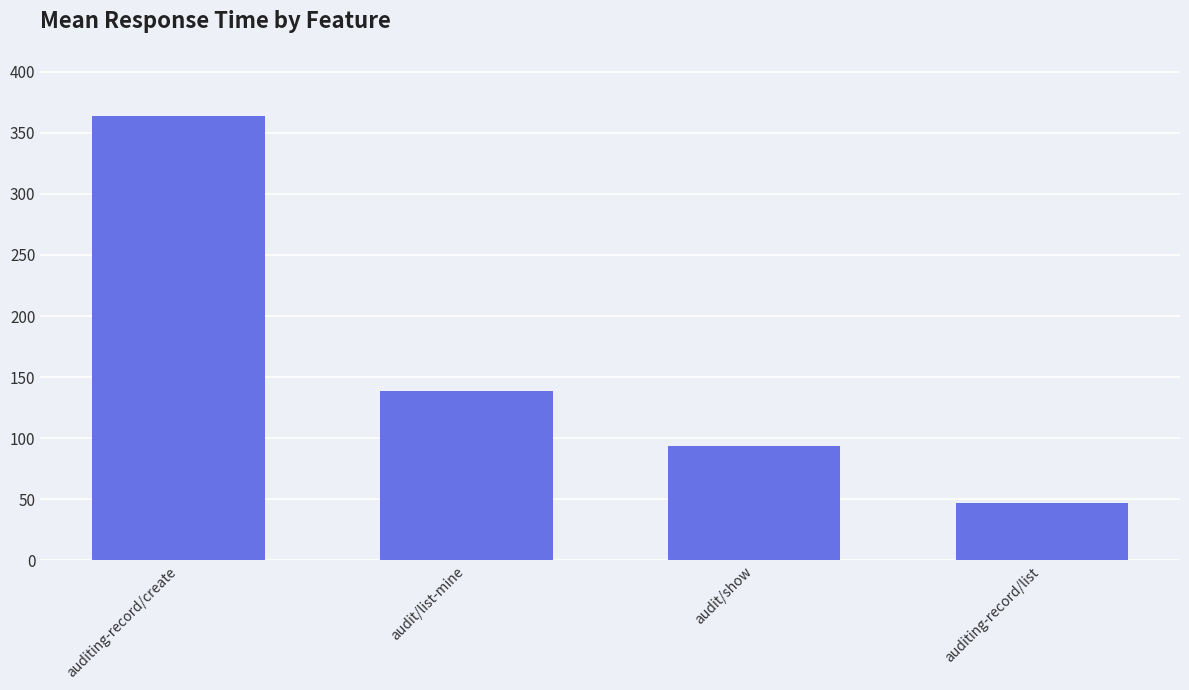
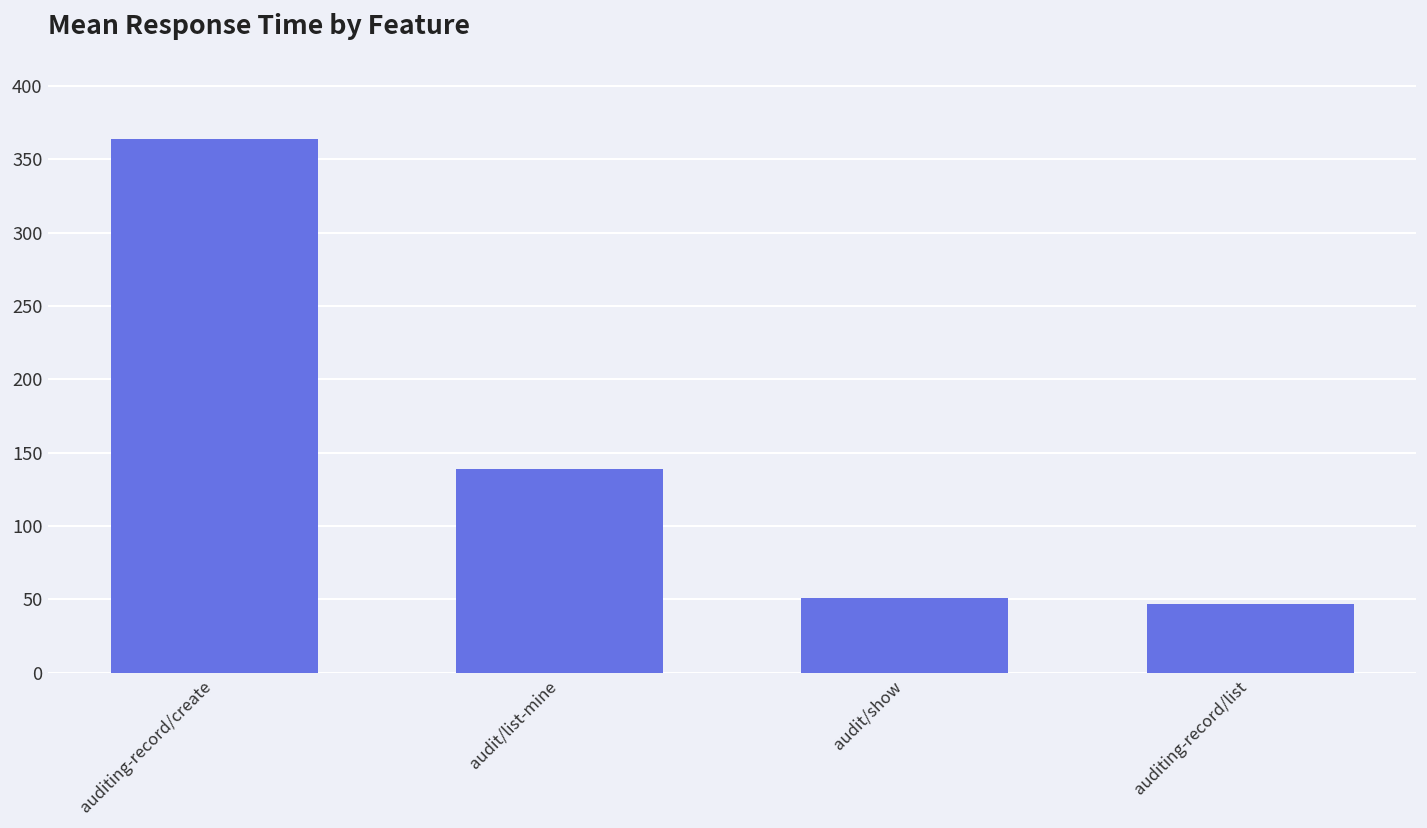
  {
    "auditing-record/create": 364,
    "audit/list-mine": 139,
-   "audit/show": 94,
+   "audit/show": 51,
    "auditing-record/list": 47
  }
